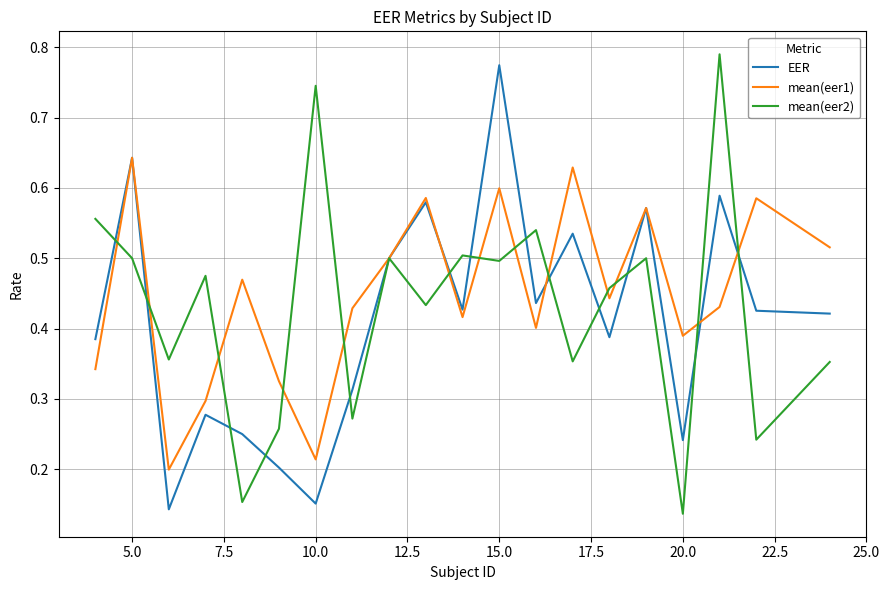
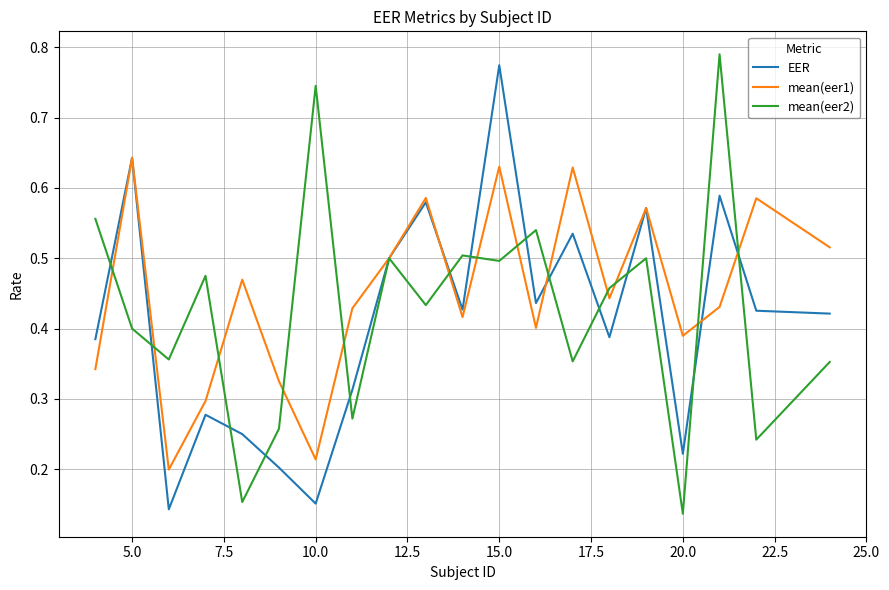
  {
    "EER": {
      "10.0": 0.15,
      "15.0": 0.77,
-     "20.0": 0.24
+     "20.0": 0.22
    },
    "mean(eer1)": {
      "10.0": 0.21,
-     "15.0": 0.60,
+     "15.0": 0.63,
      "20.0": 0.39
    },
    "mean(eer2)": {
-     "5.0": 0.5,
+     "5.0": 0.4,
      "10.0": 0.75,
      "15.0": 0.50,
      "20.0": 0.14
    }
  }
